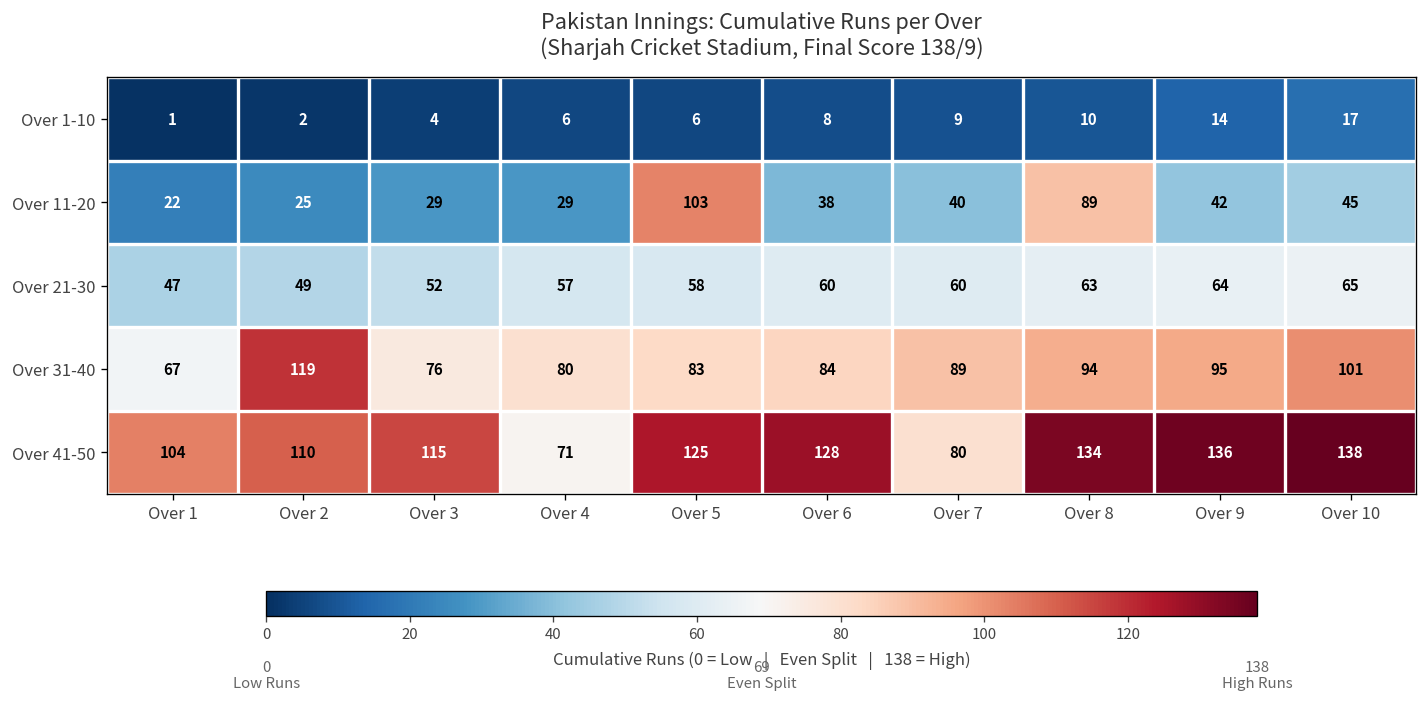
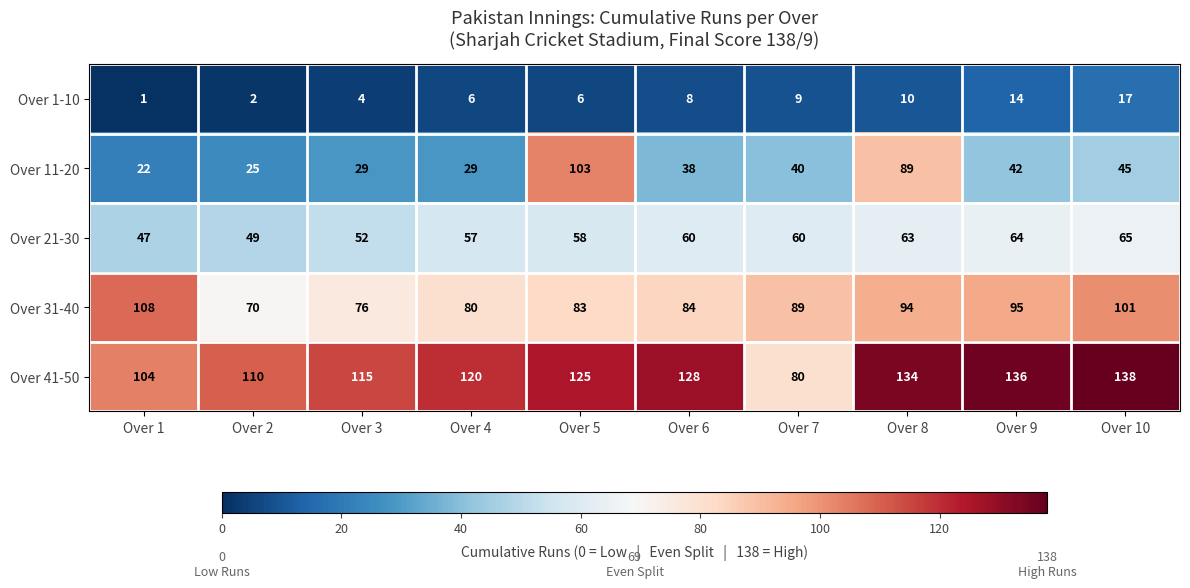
  {
    "Over 1-10": {
      "Over 1": 1,
      "Over 2": 2,
      "Over 3": 4,
      "Over 4": 6,
      "Over 5": 6,
      "Over 6": 8,
      "Over 7": 9,
      "Over 8": 10,
      "Over 9": 14,
      "Over 10": 17
    },
    "Over 11-20": {
      "Over 1": 22,
      "Over 2": 25,
      "Over 3": 29,
      "Over 4": 29,
      "Over 5": 103,
      "Over 6": 38,
      "Over 7": 40,
      "Over 8": 89,
      "Over 9": 42,
      "Over 10": 45
    },
    "Over 21-30": {
      "Over 1": 47,
      "Over 2": 49,
      "Over 3": 52,
      "Over 4": 57,
      "Over 5": 58,
      "Over 6": 60,
      "Over 7": 60,
      "Over 8": 63,
      "Over 9": 64,
      "Over 10": 65
    },
    "Over 31-40": {
-     "Over 1": 67,
-     "Over 2": 119,
+     "Over 1": 108,
+     "Over 2": 70,
      "Over 3": 76,
      "Over 4": 80,
      "Over 5": 83,
      "Over 6": 84,
      "Over 7": 89,
      "Over 8": 94,
      "Over 9": 95,
      "Over 10": 101
    },
    "Over 41-50": {
      "Over 1": 104,
      "Over 2": 110,
      "Over 3": 115,
-     "Over 4": 71,
+     "Over 4": 120,
      "Over 5": 125,
      "Over 6": 128,
      "Over 7": 80,
      "Over 8": 134,
      "Over 9": 136,
      "Over 10": 138
    }
  }
